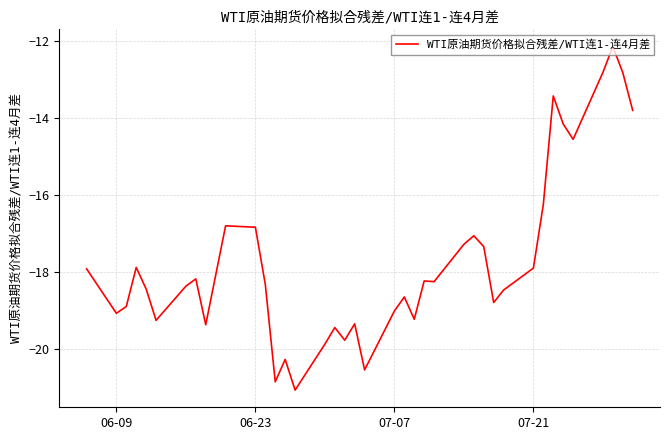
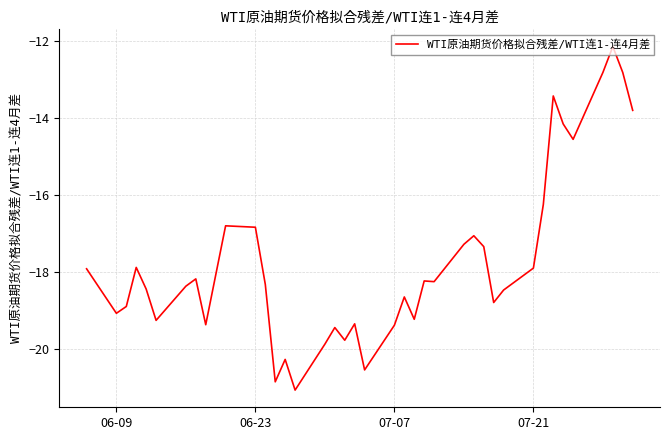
  {
    "06-09": -19.1,
    "06-23": -16.8,
-   "07-07": -19.0,
+   "07-07": -19.4,
    "07-21": -17.9
  }
